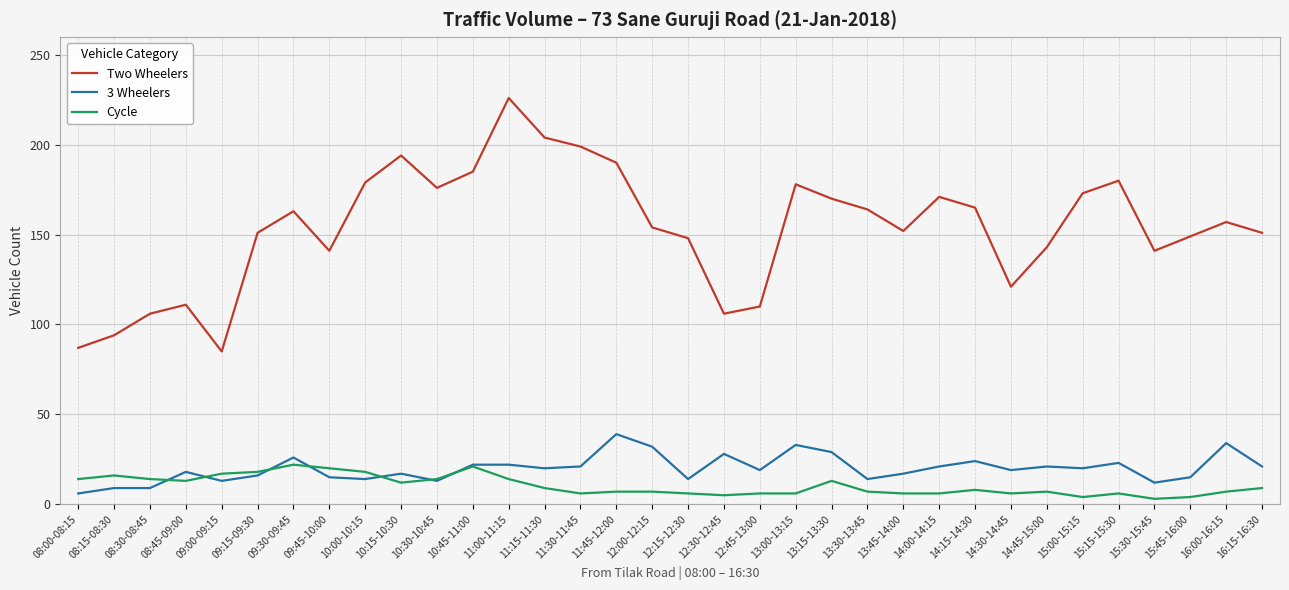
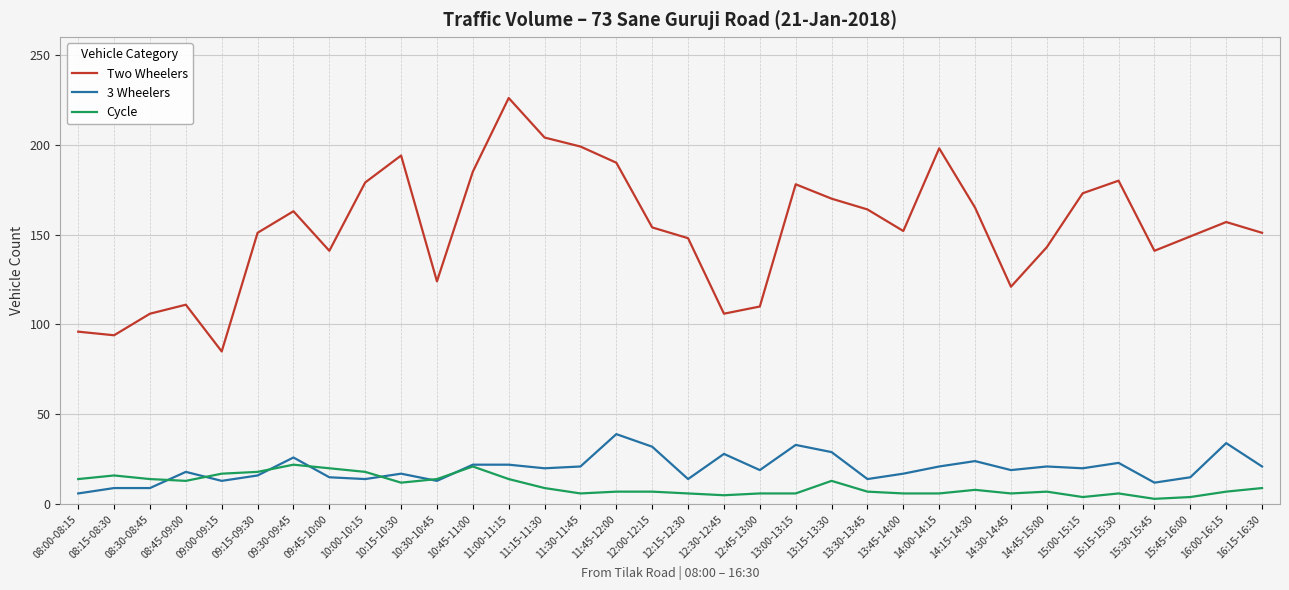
  {
    "Two Wheelers": {
-     "08:00-08:15": 87,
+     "08:00-08:15": 96,
      "08:15-08:30": 94,
      "08:30-08:45": 106,
      "08:45-09:00": 111,
      "09:00-09:15": 85,
      "09:15-09:30": 151,
      "09:30-09:45": 163,
      "09:45-10:00": 141,
      "10:00-10:15": 179,
      "10:15-10:30": 194,
-     "10:30-10:45": 176,
+     "10:30-10:45": 124,
      "10:45-11:00": 185,
      "11:00-11:15": 226,
      "11:15-11:30": 204,
      "11:30-11:45": 199,
      "11:45-12:00": 190,
      "12:00-12:15": 154,
      "12:15-12:30": 148,
      "12:30-12:45": 106,
      "12:45-13:00": 110,
      "13:00-13:15": 178,
      "13:15-13:30": 170,
      "13:30-13:45": 164,
      "13:45-14:00": 152,
-     "14:00-14:15": 171,
+     "14:00-14:15": 198,
      "14:15-14:30": 165,
      "14:30-14:45": 121,
      "14:45-15:00": 143,
      "15:00-15:15": 173,
      "15:15-15:30": 180,
      "15:30-15:45": 141,
      "15:45-16:00": 149,
      "16:00-16:15": 157,
      "16:15-16:30": 151
    },
    "3 Wheelers": {
      "08:00-08:15": 6,
      "08:15-08:30": 9,
      "08:30-08:45": 9,
      "08:45-09:00": 18,
      "09:00-09:15": 13,
      "09:15-09:30": 16,
      "09:30-09:45": 26,
      "09:45-10:00": 15,
      "10:00-10:15": 14,
      "10:15-10:30": 17,
      "11:00-11:15": 22,
      "11:15-11:30": 20,
      "11:30-11:45": 21,
      "11:45-12:00": 39,
      "12:00-12:15": 32,
      "12:15-12:30": 14,
      "12:30-12:45": 28,
      "12:45-13:00": 19,
      "13:00-13:15": 33,
      "13:15-13:30": 29,
      "13:30-13:45": 14,
      "13:45-14:00": 17,
      "14:00-14:15": 21,
      "14:15-14:30": 24,
      "14:30-14:45": 19,
      "14:45-15:00": 21,
      "15:00-15:15": 20,
      "15:15-15:30": 23,
      "15:30-15:45": 12,
      "15:45-16:00": 15,
      "16:00-16:15": 34,
      "16:15-16:30": 21
    },
    "Cycle": {
      "08:00-08:15": 14,
      "08:15-08:30": 16,
      "08:30-08:45": 14,
      "08:45-09:00": 13,
      "09:00-09:15": 17,
      "09:15-09:30": 18,
      "09:30-09:45": 22,
      "09:45-10:00": 20,
      "10:00-10:15": 18,
      "10:15-10:30": 12,
      "11:00-11:15": 14,
      "11:15-11:30": 9,
      "11:30-11:45": 6,
      "11:45-12:00": 7,
      "12:00-12:15": 7,
      "12:15-12:30": 6,
      "12:30-12:45": 5,
      "12:45-13:00": 6,
      "13:00-13:15": 6,
      "13:15-13:30": 13,
      "13:30-13:45": 7,
      "13:45-14:00": 6,
      "14:00-14:15": 6,
      "14:15-14:30": 8,
      "14:30-14:45": 6,
      "14:45-15:00": 7,
      "15:00-15:15": 4,
      "15:15-15:30": 6,
      "15:30-15:45": 3,
      "15:45-16:00": 4,
      "16:00-16:15": 7,
      "16:15-16:30": 9
    }
  }
